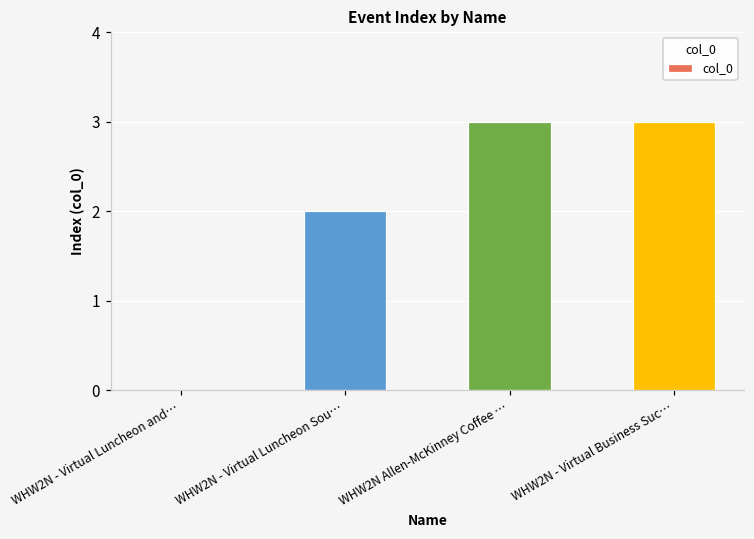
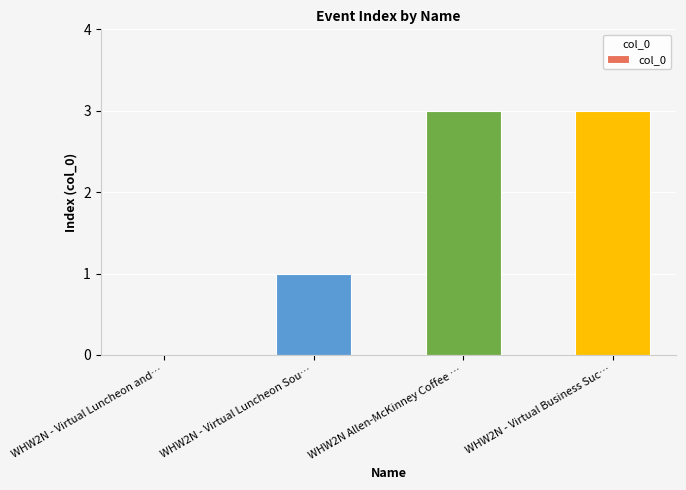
  {
    "WHW2N - Virtual Luncheon and…": 0,
-   "WHW2N - Virtual Luncheon Sou…": 2,
+   "WHW2N - Virtual Luncheon Sou…": 1,
    "WHW2N Allen-McKinney Coffee …": 3,
    "WHW2N - Virtual Business Suc…": 3
  }
